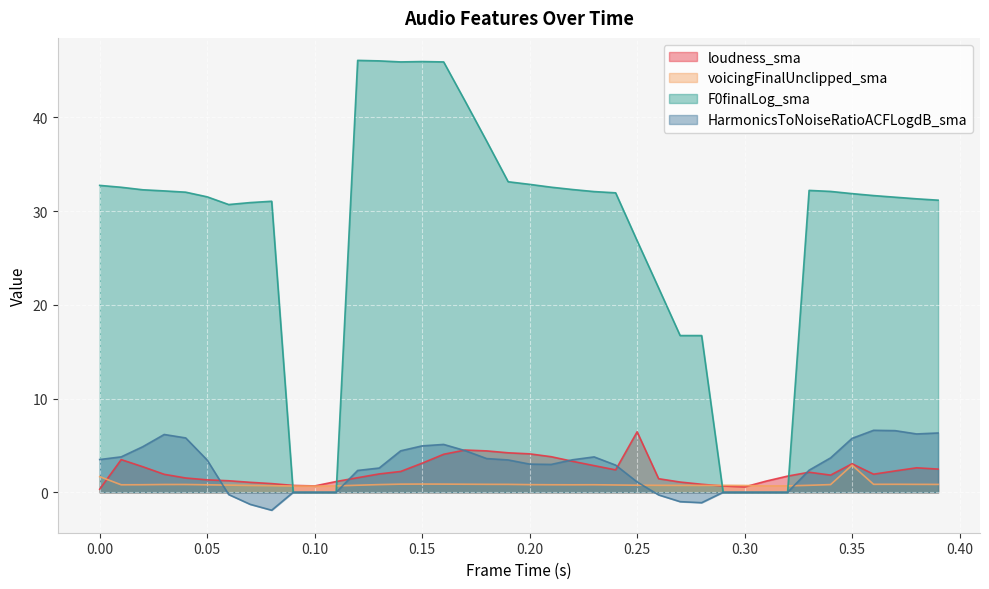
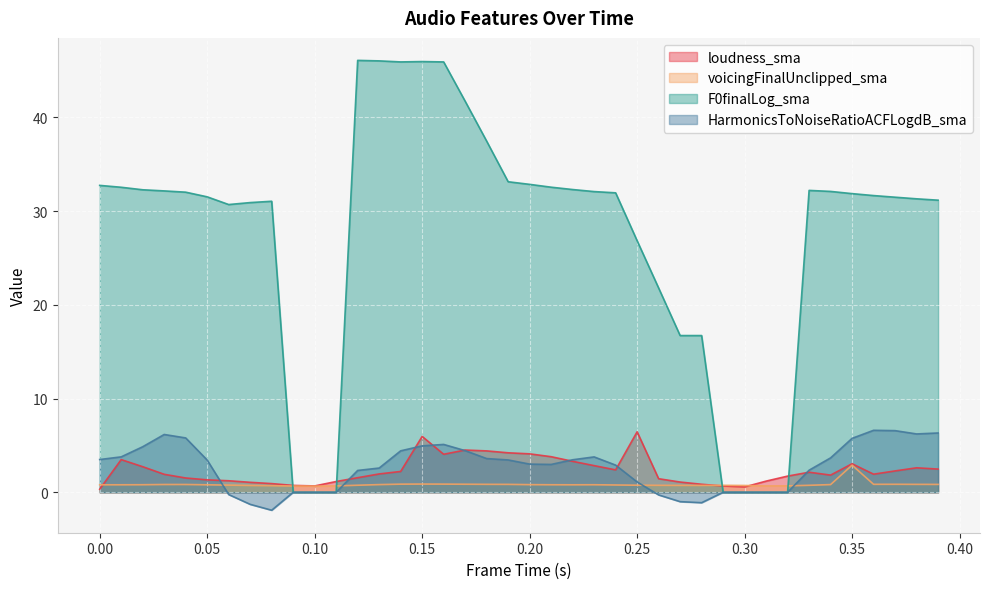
  {
    "loudness_sma": {
      "0.00": 0,
      "0.05": 1,
-     "0.15": 3,
+     "0.15": 6,
      "0.20": 4,
      "0.25": 6
    },
    "voicingFinalUnclipped_sma": {
-     "0.00": 2,
+     "0.00": 1,
      "0.05": 1,
      "0.15": 1,
      "0.20": 1,
      "0.25": 1
    }
  }
